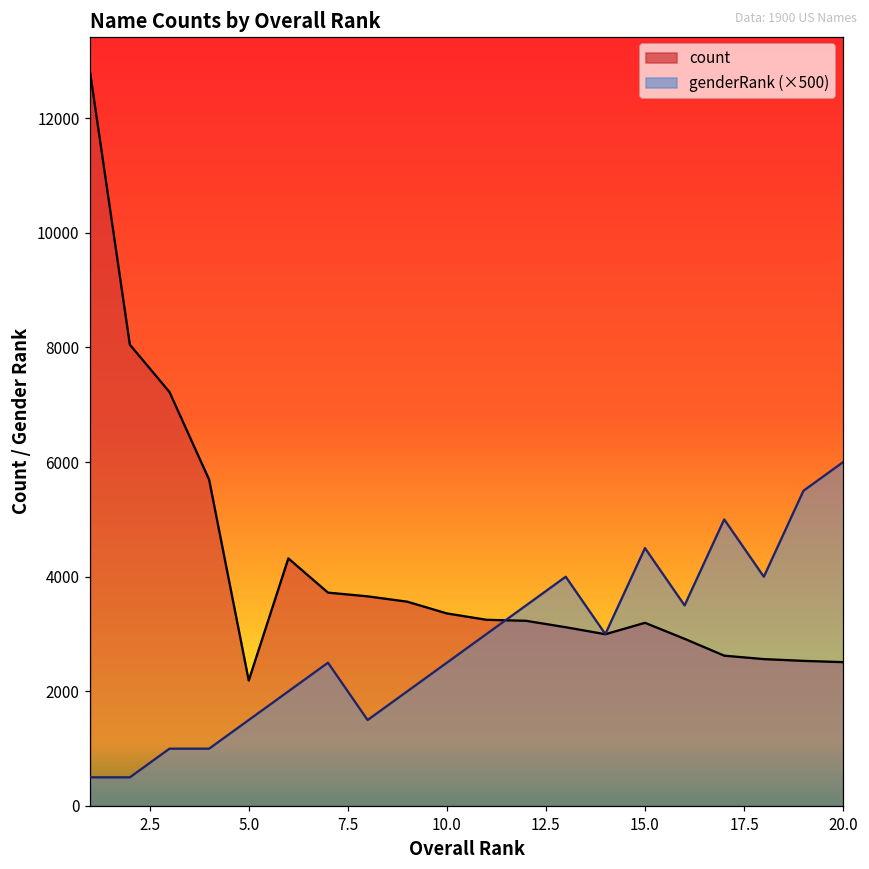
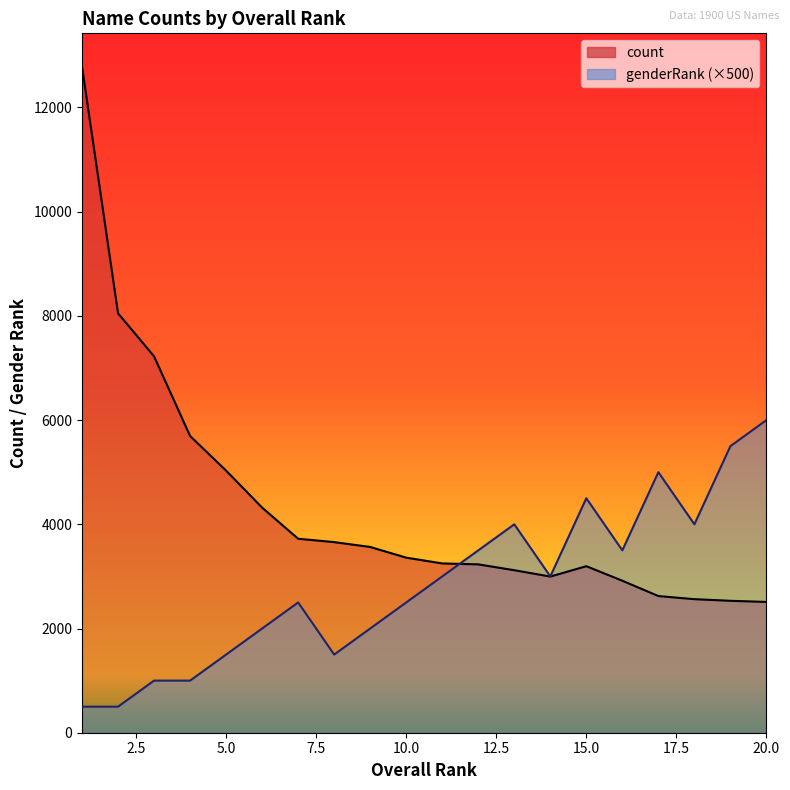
  {
    "count": {
-     "5.0": 2200,
+     "5.0": 5000,
      "10.0": 3400,
      "15.0": 3200,
      "20.0": 2500
    }
  }
